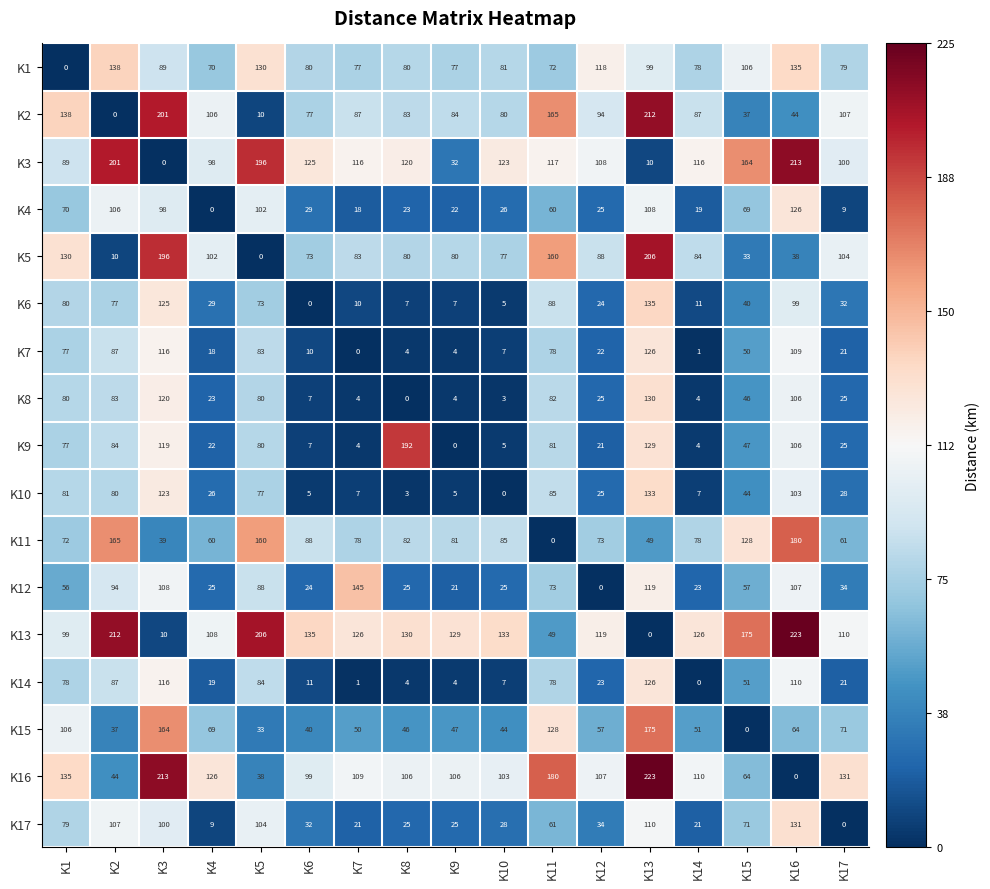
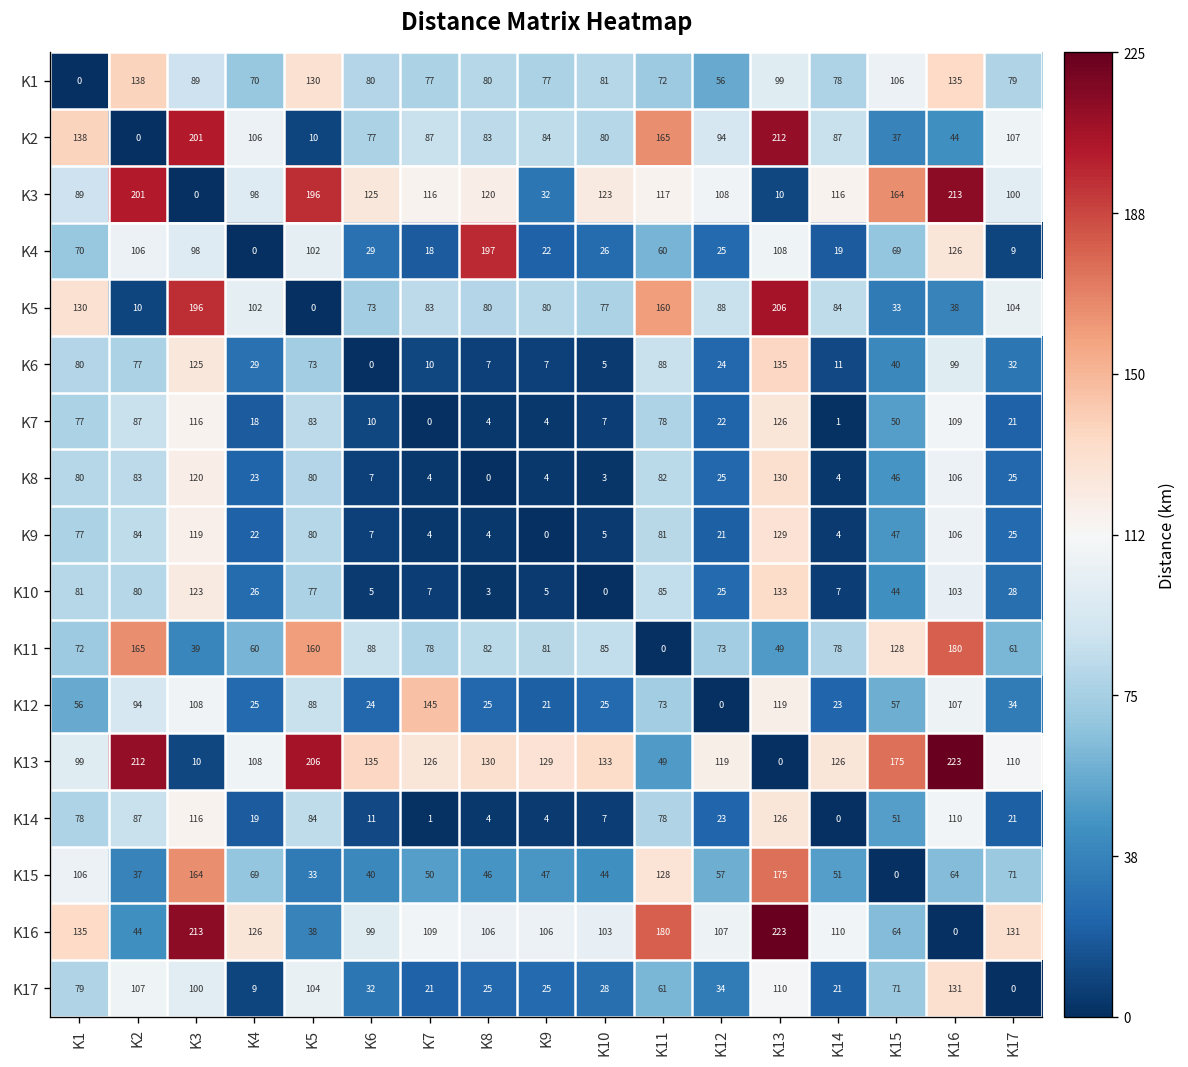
  {
    "K1": {
      "K1": 0,
      "K2": 138,
      "K3": 89,
      "K4": 70,
      "K5": 130,
      "K6": 80,
      "K7": 77,
      "K8": 80,
      "K9": 77,
      "K10": 81,
      "K11": 72,
-     "K12": 118,
+     "K12": 56,
      "K13": 99,
      "K14": 78,
      "K15": 106,
      "K16": 135,
      "K17": 79
    },
    "K4": {
      "K1": 70,
      "K2": 106,
      "K3": 98,
      "K4": 0,
      "K5": 102,
      "K6": 29,
      "K7": 18,
-     "K8": 23,
+     "K8": 197,
      "K9": 22,
      "K10": 26,
      "K11": 60,
      "K12": 25,
      "K13": 108,
      "K14": 19,
      "K15": 69,
      "K16": 126,
      "K17": 9
    },
    "K9": {
      "K1": 77,
      "K2": 84,
      "K3": 119,
      "K4": 22,
      "K5": 80,
      "K6": 7,
      "K7": 4,
-     "K8": 192,
+     "K8": 4,
      "K9": 0,
      "K10": 5,
      "K11": 81,
      "K12": 21,
      "K13": 129,
      "K14": 4,
      "K15": 47,
      "K16": 106,
      "K17": 25
    }
  }
